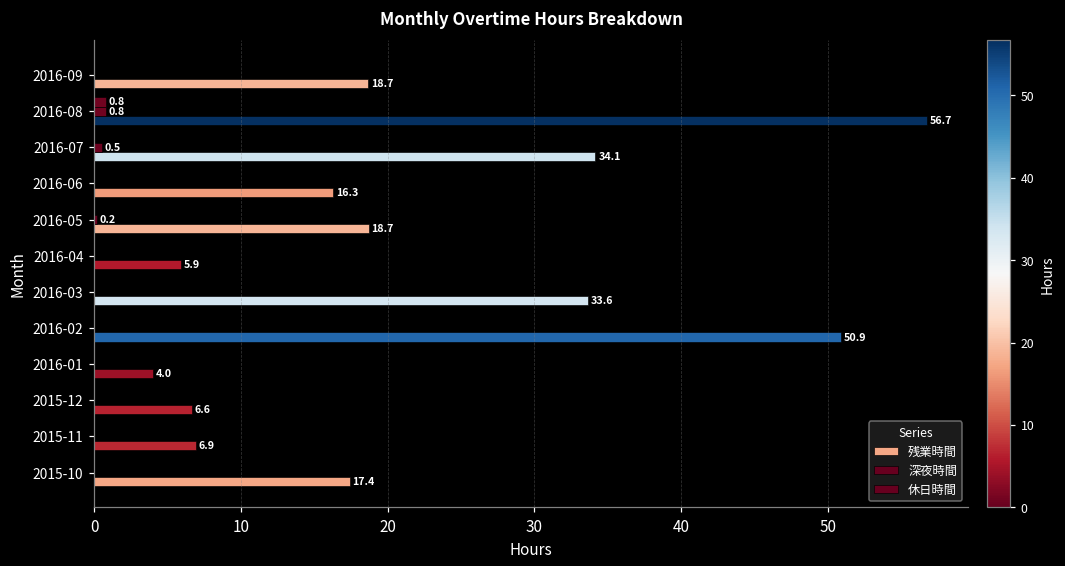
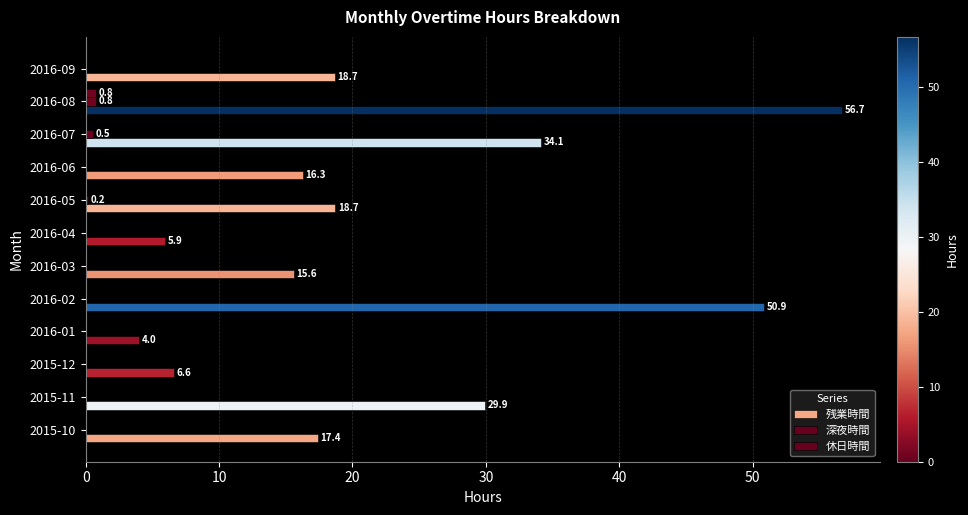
  {
    "残業時間": {
      "2016-09": 18.7,
      "2016-08": 56.7,
      "2016-07": 34.1,
      "2016-06": 16.3,
      "2016-05": 18.7,
      "2016-04": 5.9,
-     "2016-03": 33.6,
+     "2016-03": 15.6,
      "2016-02": 50.9,
      "2016-01": 4.0,
      "2015-12": 6.6,
-     "2015-11": 6.9,
+     "2015-11": 29.9,
      "2015-10": 17.4
    }
  }
